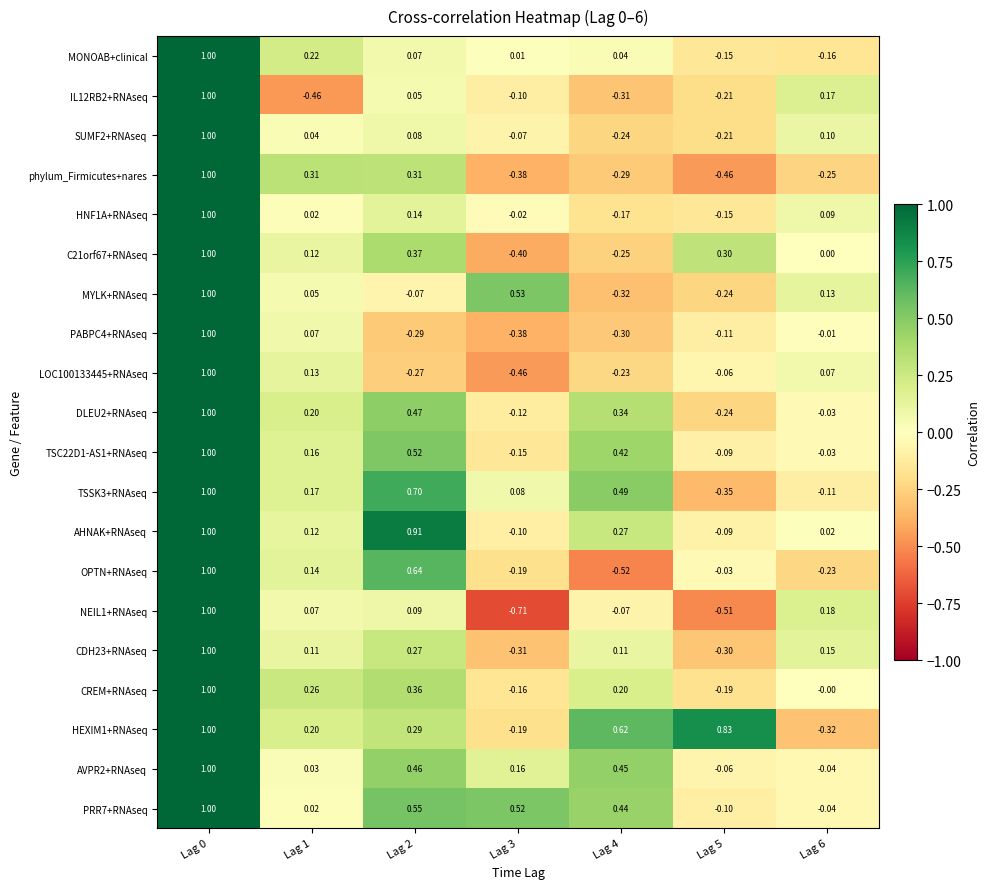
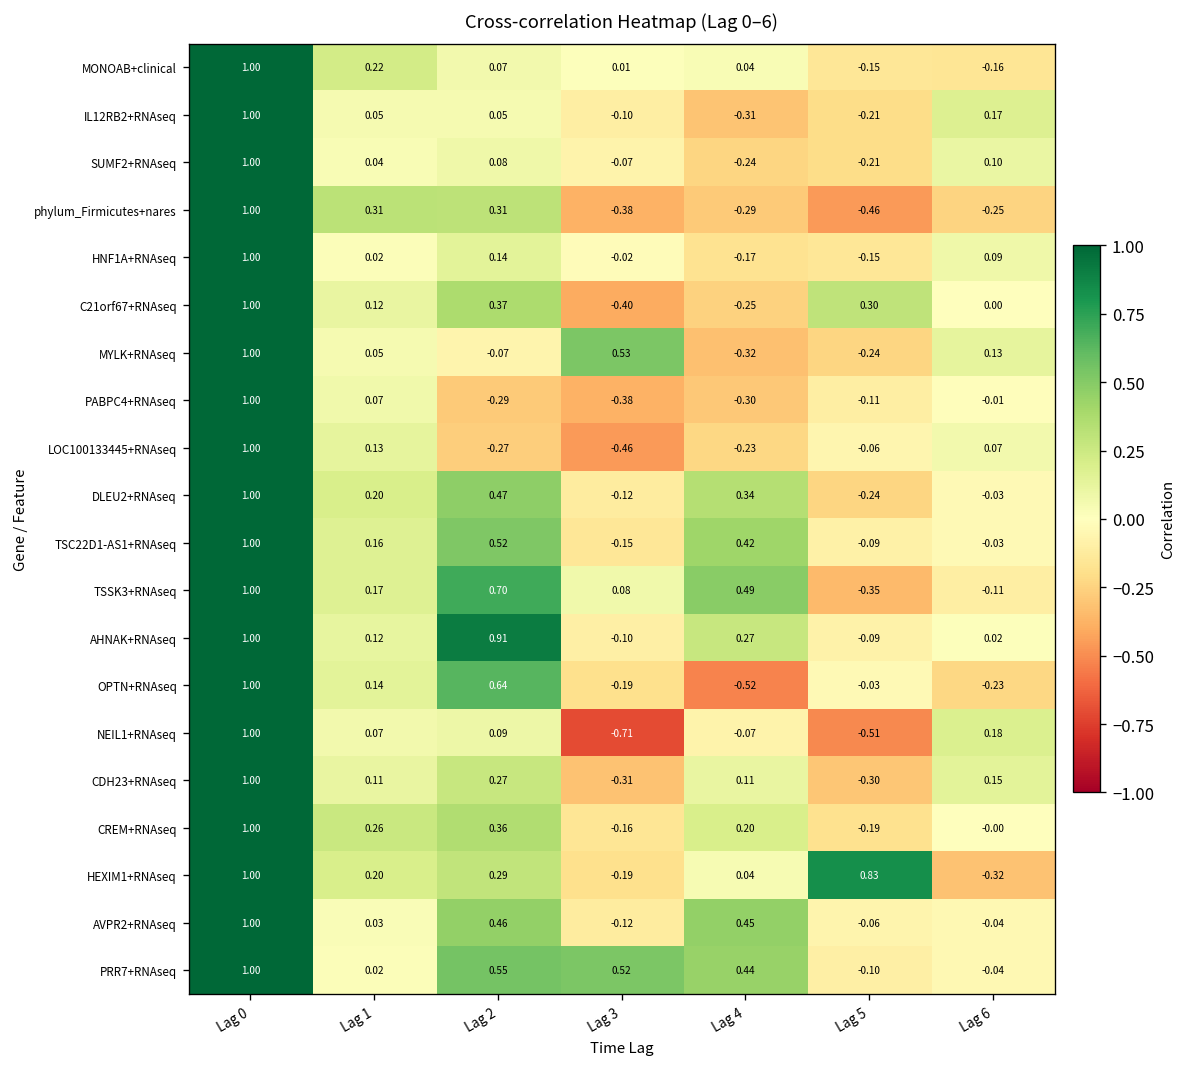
  {
    "MONOAB+clinical": {
      "Lag 0": 1.00,
      "Lag 1": 0.22,
      "Lag 2": 0.07,
      "Lag 3": 0.01,
      "Lag 4": 0.04,
      "Lag 5": -0.15,
      "Lag 6": -0.16
    },
    "IL12RB2+RNAseq": {
      "Lag 0": 1.00,
-     "Lag 1": -0.46,
+     "Lag 1": 0.05,
      "Lag 2": 0.05,
      "Lag 3": -0.10,
      "Lag 4": -0.31,
      "Lag 5": -0.21,
      "Lag 6": 0.17
    },
    "SUMF2+RNAseq": {
      "Lag 0": 1.00,
      "Lag 1": 0.04,
      "Lag 2": 0.08,
      "Lag 3": -0.07,
      "Lag 4": -0.24,
      "Lag 5": -0.21,
      "Lag 6": 0.10
    },
    "phylum_Firmicutes+nares": {
      "Lag 0": 1.00,
      "Lag 1": 0.31,
      "Lag 2": 0.31,
      "Lag 3": -0.38,
      "Lag 4": -0.29,
      "Lag 5": -0.46,
      "Lag 6": -0.25
    },
    "HNF1A+RNAseq": {
      "Lag 0": 1.00,
      "Lag 1": 0.02,
      "Lag 2": 0.14,
      "Lag 3": -0.02,
      "Lag 4": -0.17,
      "Lag 5": -0.15,
      "Lag 6": 0.09
    },
    "C21orf67+RNAseq": {
      "Lag 0": 1.00,
      "Lag 1": 0.12,
      "Lag 2": 0.37,
      "Lag 3": -0.40,
      "Lag 4": -0.25,
      "Lag 5": 0.30,
      "Lag 6": 0.00
    },
    "MYLK+RNAseq": {
      "Lag 0": 1.00,
      "Lag 1": 0.05,
      "Lag 2": -0.07,
      "Lag 3": 0.53,
      "Lag 4": -0.32,
      "Lag 5": -0.24,
      "Lag 6": 0.13
    },
    "PABPC4+RNAseq": {
      "Lag 0": 1.00,
      "Lag 1": 0.07,
      "Lag 2": -0.29,
      "Lag 3": -0.38,
      "Lag 4": -0.30,
      "Lag 5": -0.11,
      "Lag 6": -0.01
    },
    "LOC100133445+RNAseq": {
      "Lag 0": 1.00,
      "Lag 1": 0.13,
      "Lag 2": -0.27,
      "Lag 3": -0.46,
      "Lag 4": -0.23,
      "Lag 5": -0.06,
      "Lag 6": 0.07
    },
    "DLEU2+RNAseq": {
      "Lag 0": 1.00,
      "Lag 1": 0.20,
      "Lag 2": 0.47,
      "Lag 3": -0.12,
      "Lag 4": 0.34,
      "Lag 5": -0.24,
      "Lag 6": -0.03
    },
    "TSC22D1-AS1+RNAseq": {
      "Lag 0": 1.00,
      "Lag 1": 0.16,
      "Lag 2": 0.52,
      "Lag 3": -0.15,
      "Lag 4": 0.42,
      "Lag 5": -0.09,
      "Lag 6": -0.03
    },
    "TSSK3+RNAseq": {
      "Lag 0": 1.00,
      "Lag 1": 0.17,
      "Lag 2": 0.70,
      "Lag 3": 0.08,
      "Lag 4": 0.49,
      "Lag 5": -0.35,
      "Lag 6": -0.11
    },
    "AHNAK+RNAseq": {
      "Lag 0": 1.00,
      "Lag 1": 0.12,
      "Lag 2": 0.91,
      "Lag 3": -0.10,
      "Lag 4": 0.27,
      "Lag 5": -0.09,
      "Lag 6": 0.02
    },
    "OPTN+RNAseq": {
      "Lag 0": 1.00,
      "Lag 1": 0.14,
      "Lag 2": 0.64,
      "Lag 3": -0.19,
      "Lag 4": -0.52,
      "Lag 5": -0.03,
      "Lag 6": -0.23
    },
    "NEIL1+RNAseq": {
      "Lag 0": 1.00,
      "Lag 1": 0.07,
      "Lag 2": 0.09,
      "Lag 3": -0.71,
      "Lag 4": -0.07,
      "Lag 5": -0.51,
      "Lag 6": 0.18
    },
    "CDH23+RNAseq": {
      "Lag 0": 1.00,
      "Lag 1": 0.11,
      "Lag 2": 0.27,
      "Lag 3": -0.31,
      "Lag 4": 0.11,
      "Lag 5": -0.30,
      "Lag 6": 0.15
    },
    "CREM+RNAseq": {
      "Lag 0": 1.00,
      "Lag 1": 0.26,
      "Lag 2": 0.36,
      "Lag 3": -0.16,
      "Lag 4": 0.20,
      "Lag 5": -0.19,
      "Lag 6": -0.00
    },
    "HEXIM1+RNAseq": {
      "Lag 0": 1.00,
      "Lag 1": 0.20,
      "Lag 2": 0.29,
      "Lag 3": -0.19,
-     "Lag 4": 0.62,
+     "Lag 4": 0.04,
      "Lag 5": 0.83,
      "Lag 6": -0.32
    },
    "AVPR2+RNAseq": {
      "Lag 0": 1.00,
      "Lag 1": 0.03,
      "Lag 2": 0.46,
-     "Lag 3": 0.16,
+     "Lag 3": -0.12,
      "Lag 4": 0.45,
      "Lag 5": -0.06,
      "Lag 6": -0.04
    },
    "PRR7+RNAseq": {
      "Lag 0": 1.00,
      "Lag 1": 0.02,
      "Lag 2": 0.55,
      "Lag 3": 0.52,
      "Lag 4": 0.44,
      "Lag 5": -0.10,
      "Lag 6": -0.04
    }
  }
